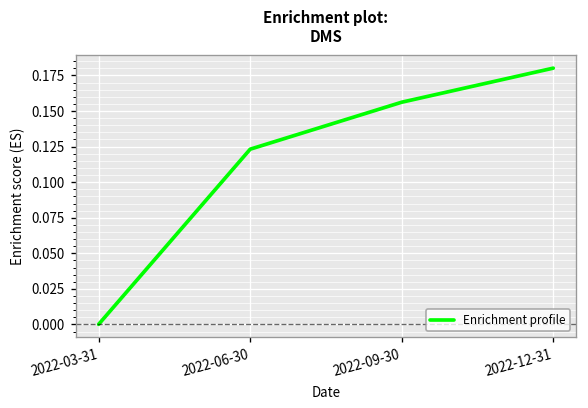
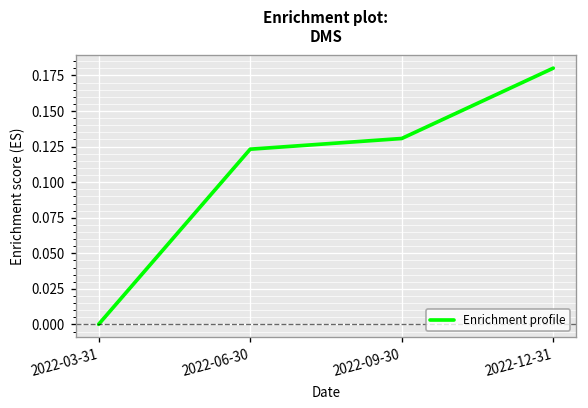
  {
    "2022-03-31": 0.000,
    "2022-06-30": 0.123,
-   "2022-09-30": 0.156,
+   "2022-09-30": 0.131,
    "2022-12-31": 0.180
  }
